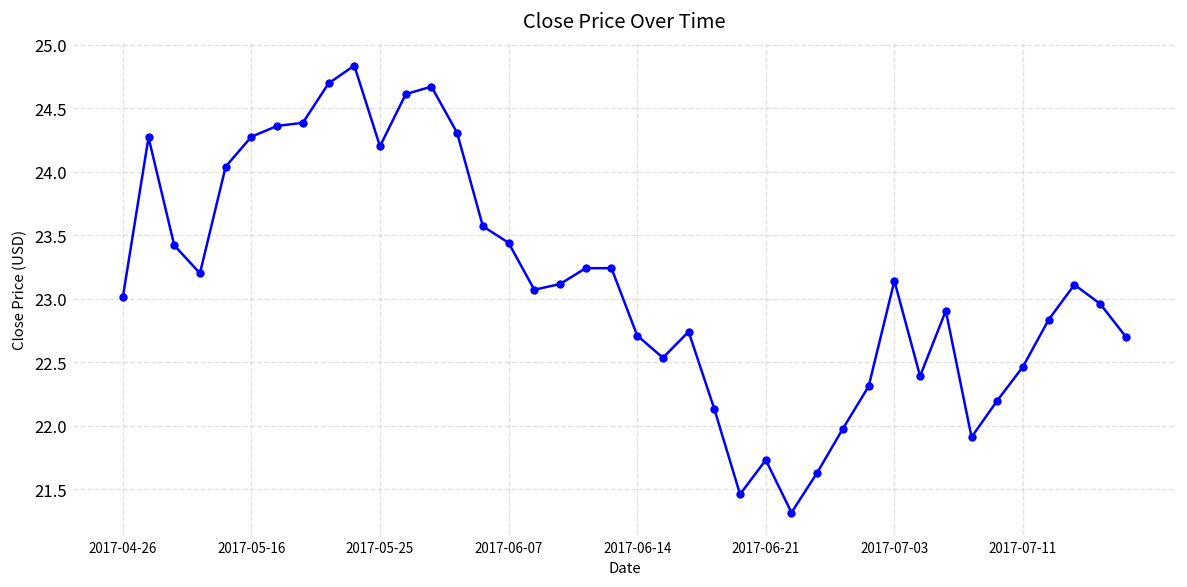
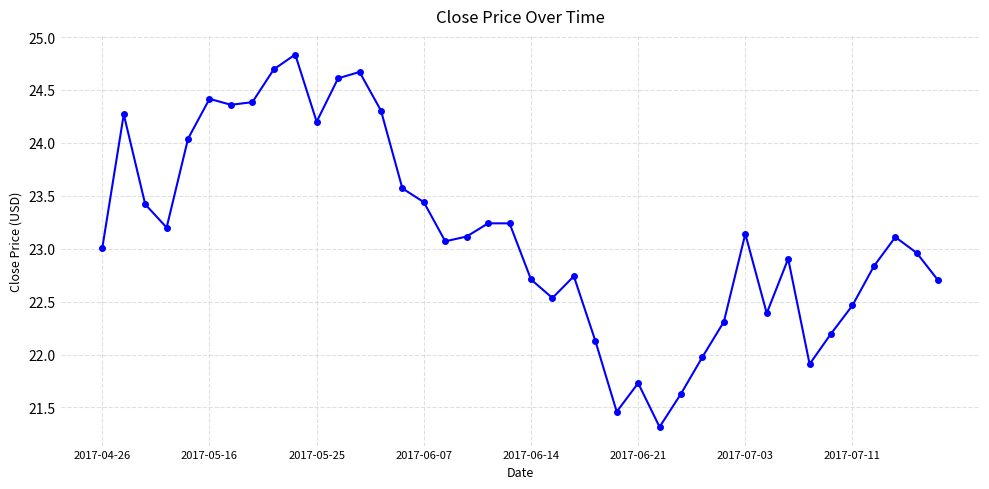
  {
    "2017-04-26": 23.01,
-   "2017-05-16": 24.28,
+   "2017-05-16": 24.42,
    "2017-05-25": 24.20,
    "2017-06-07": 23.44,
    "2017-06-14": 22.71,
    "2017-06-21": 21.73,
    "2017-07-03": 23.14,
    "2017-07-11": 22.46
  }
